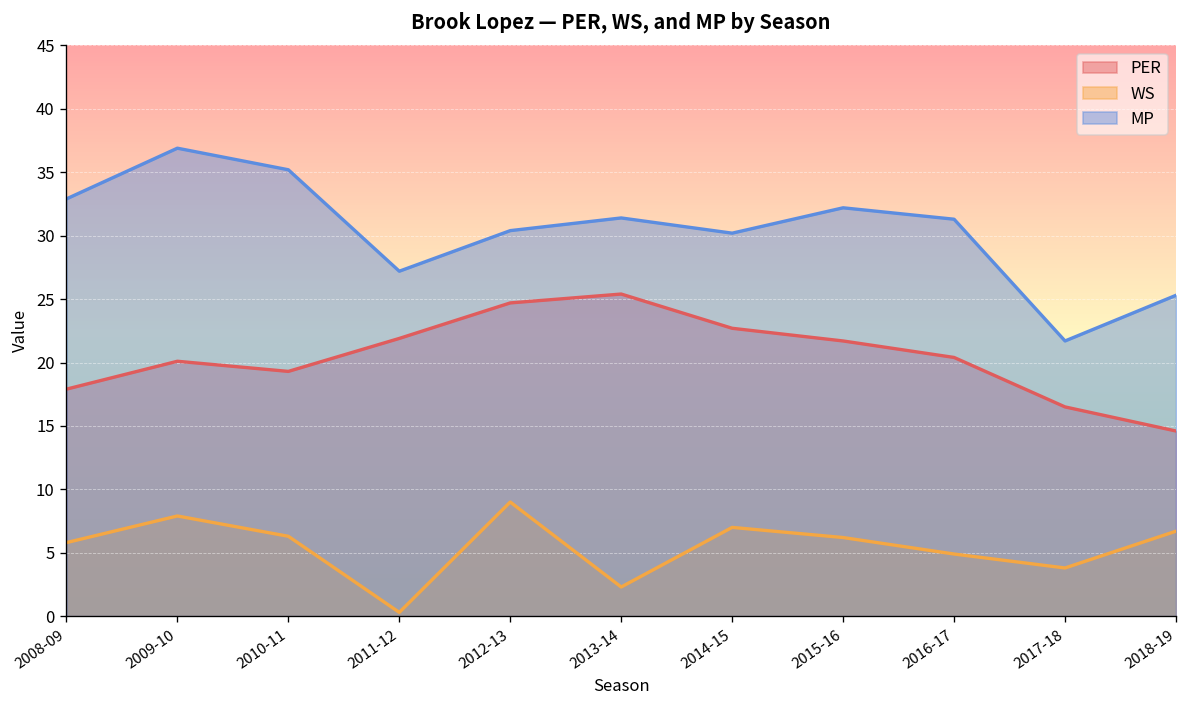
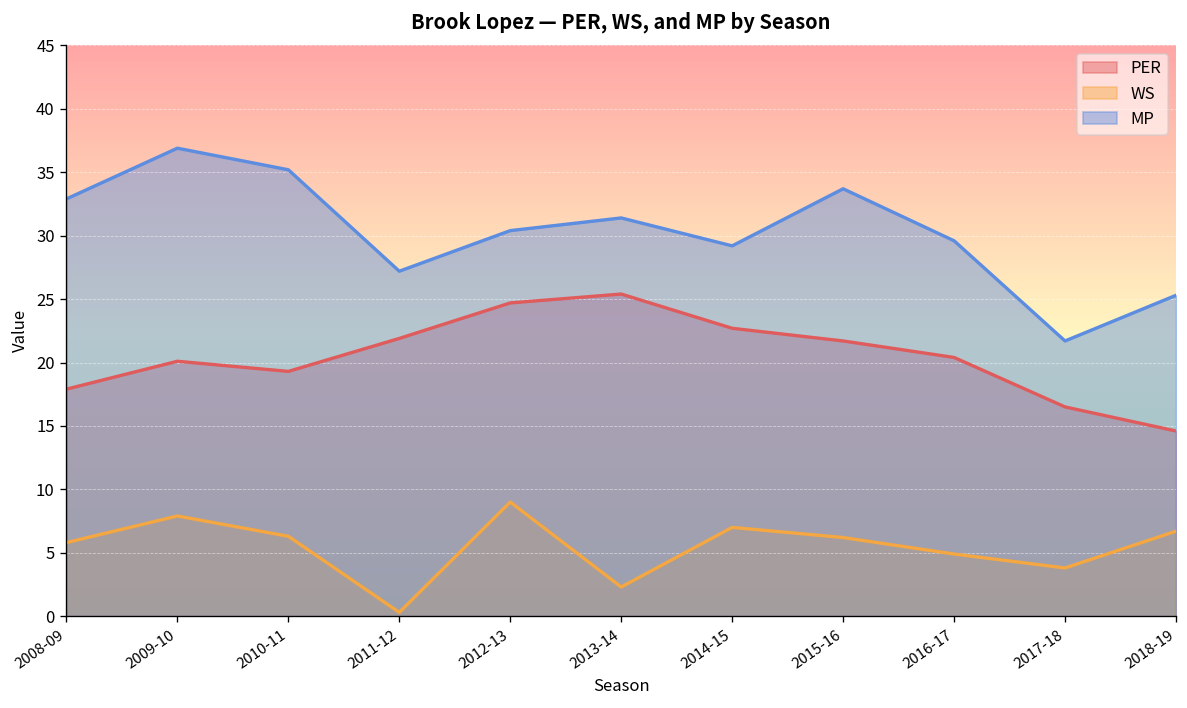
  {
    "MP": {
      "2008-09": 32.9,
      "2009-10": 36.9,
      "2010-11": 35.2,
      "2011-12": 27.2,
      "2012-13": 30.4,
      "2013-14": 31.4,
-     "2014-15": 30.2,
-     "2015-16": 32.2,
-     "2016-17": 31.3,
+     "2014-15": 29.2,
+     "2015-16": 33.7,
+     "2016-17": 29.6,
      "2017-18": 21.7,
      "2018-19": 25.3
    }
  }
